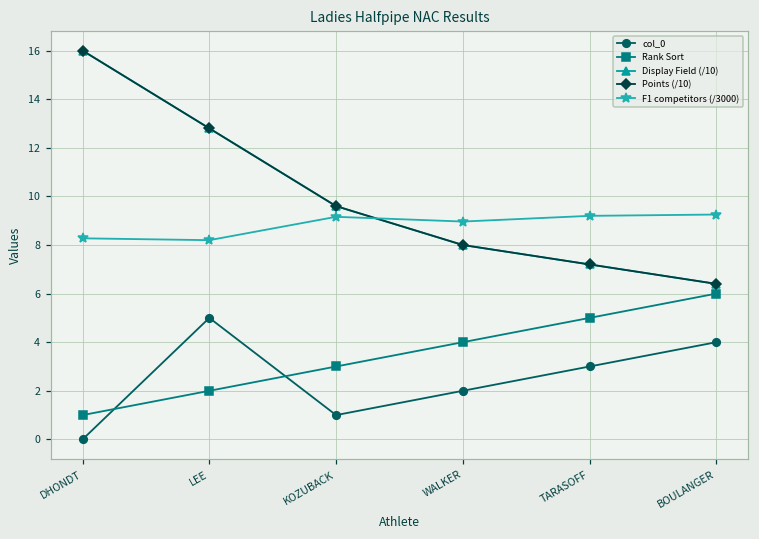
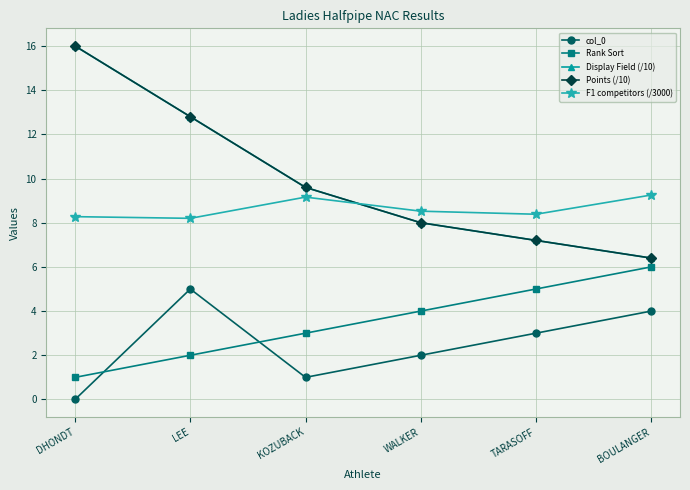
  {
    "F1 competitors (/3000)": {
      "DHONDT": 8.3,
      "LEE": 8.2,
      "KOZUBACK": 9.2,
-     "WALKER": 9.0,
-     "TARASOFF": 9.2,
+     "WALKER": 8.5,
+     "TARASOFF": 8.4,
      "BOULANGER": 9.3
    }
  }
